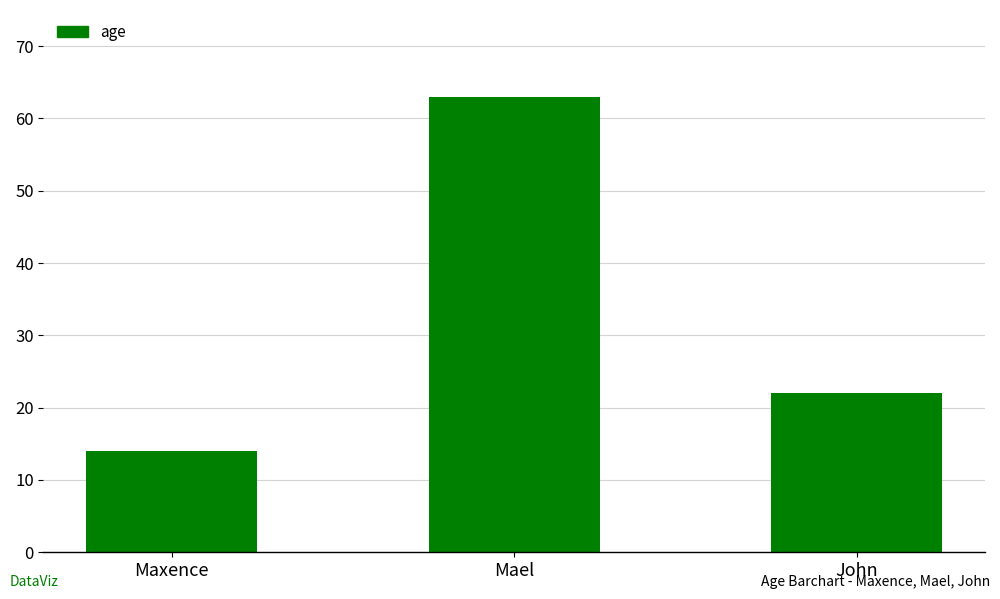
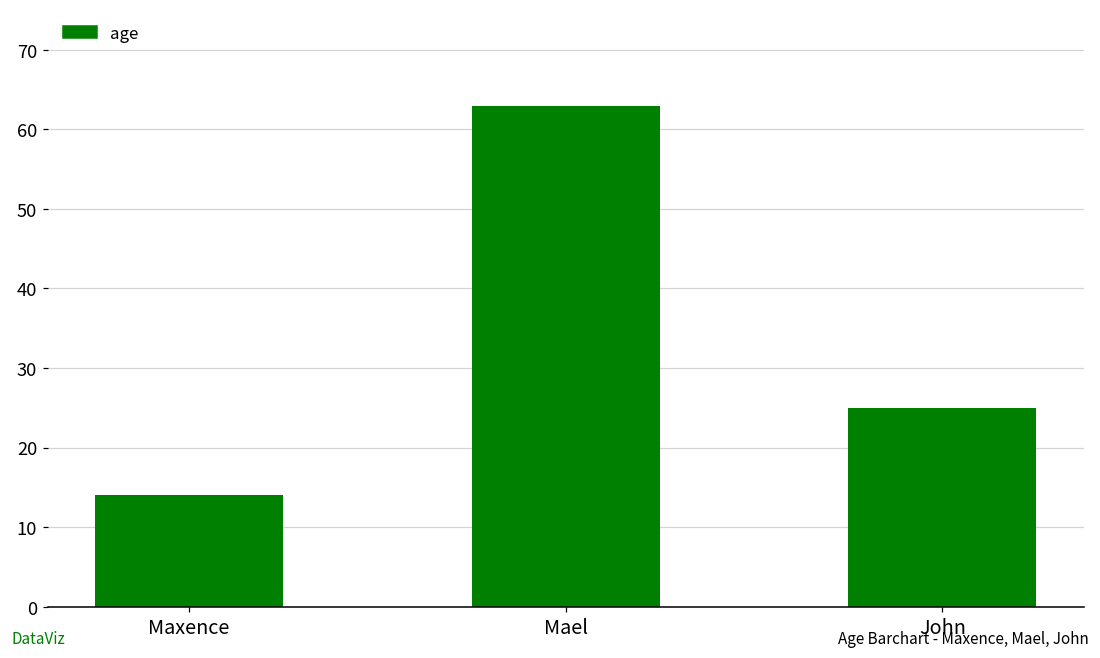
  {
    "Maxence": 14,
    "Mael": 63,
-   "John": 22
+   "John": 25
  }
